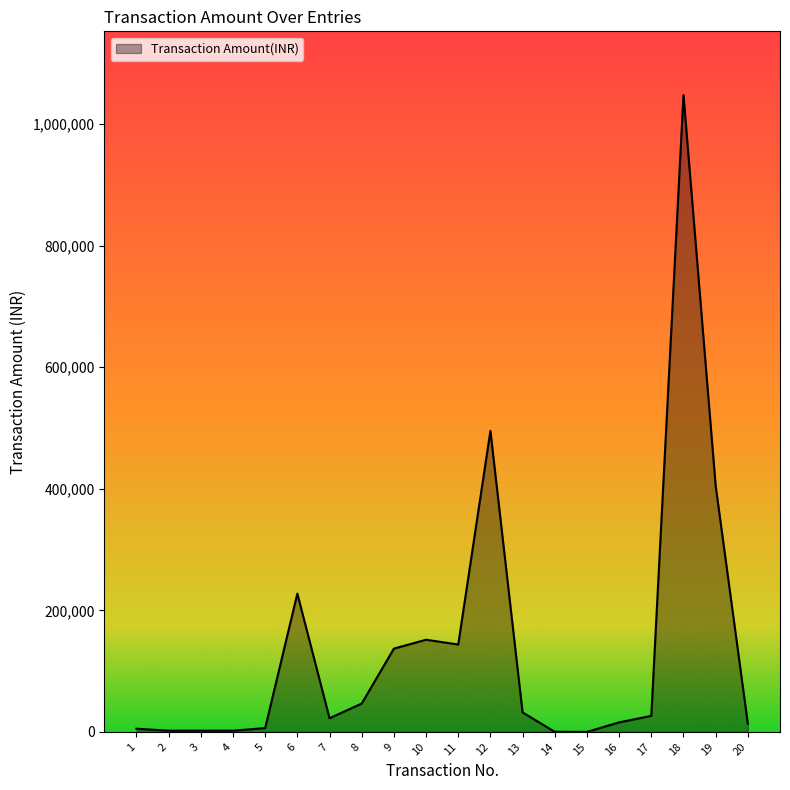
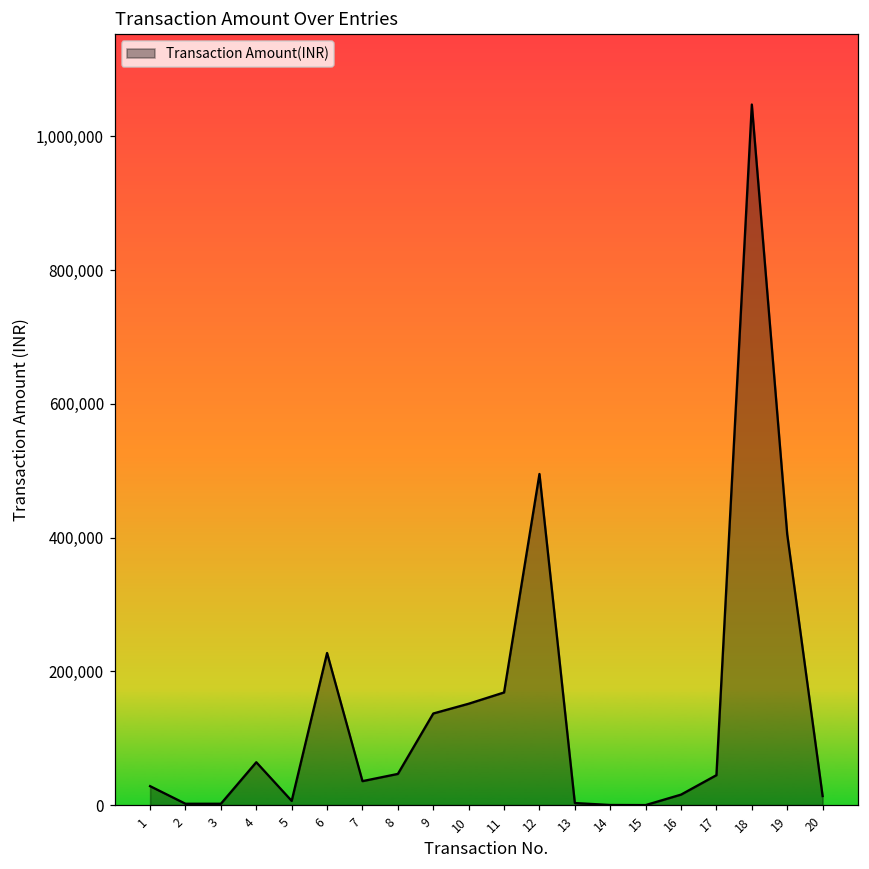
  {
-   "1": "10,000",
+   "1": "30,000",
    "2": "0",
    "3": "0",
-   "4": "0",
+   "4": "60,000",
    "5": "10,000",
    "6": "230,000",
-   "7": "20,000",
+   "7": "40,000",
    "8": "50,000",
    "9": "140,000",
    "10": "150,000",
-   "11": "140,000",
+   "11": "170,000",
    "12": "500,000",
-   "13": "30,000",
+   "13": "0",
    "14": "0",
    "15": "0",
    "16": "20,000",
-   "17": "30,000",
+   "17": "40,000",
    "18": "1,050,000",
    "19": "410,000",
    "20": "10,000"
  }
